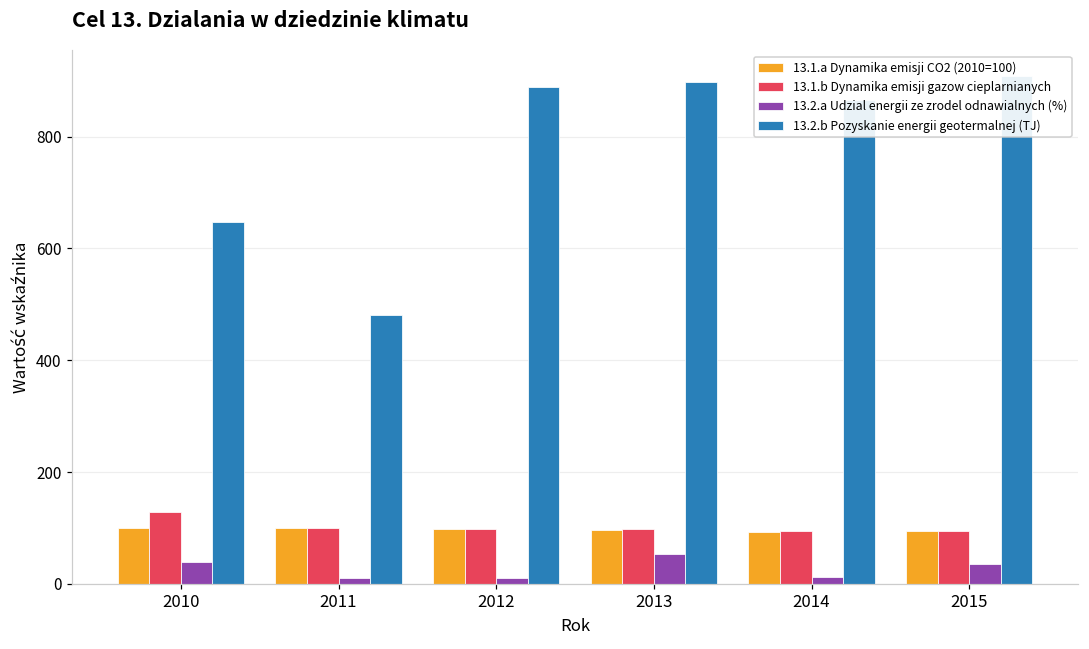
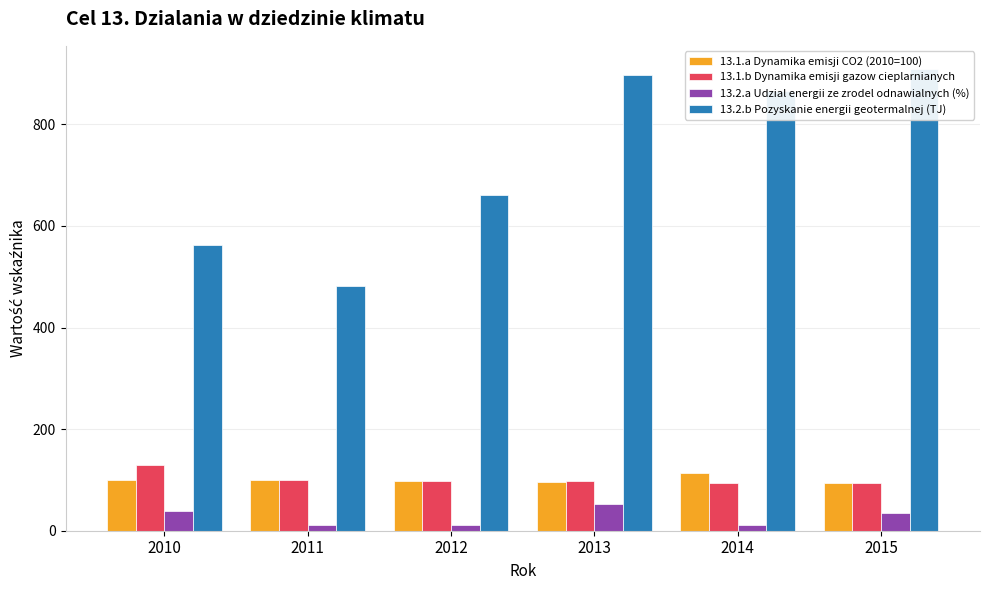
  {
    "13.1.a Dynamika emisji CO2 (2010=100)": {
      "2010": 100,
      "2011": 100,
      "2012": 100,
      "2013": 100,
-     "2014": 90,
+     "2014": 110,
      "2015": 90
    },
    "13.1.b Dynamika emisji gazow cieplarnianych": {
      "2010": 130,
      "2011": 100,
      "2012": 100,
      "2013": 100,
      "2014": 90,
      "2015": 90
    },
    "13.2.a Udzial energii ze zrodel odnawialnych (%)": {
      "2010": 40,
      "2011": 10,
      "2012": 10,
      "2013": 50,
      "2014": 10,
      "2015": 40
    },
    "13.2.b Pozyskanie energii geotermalnej (TJ)": {
-     "2010": 650,
+     "2010": 560,
      "2011": 480,
-     "2012": 890,
+     "2012": 660,
      "2013": 900
    }
  }
